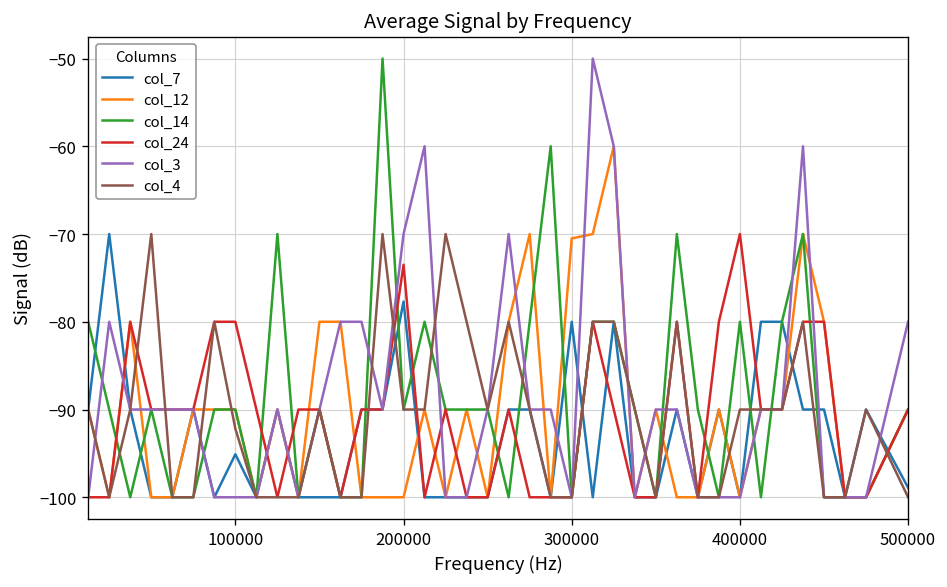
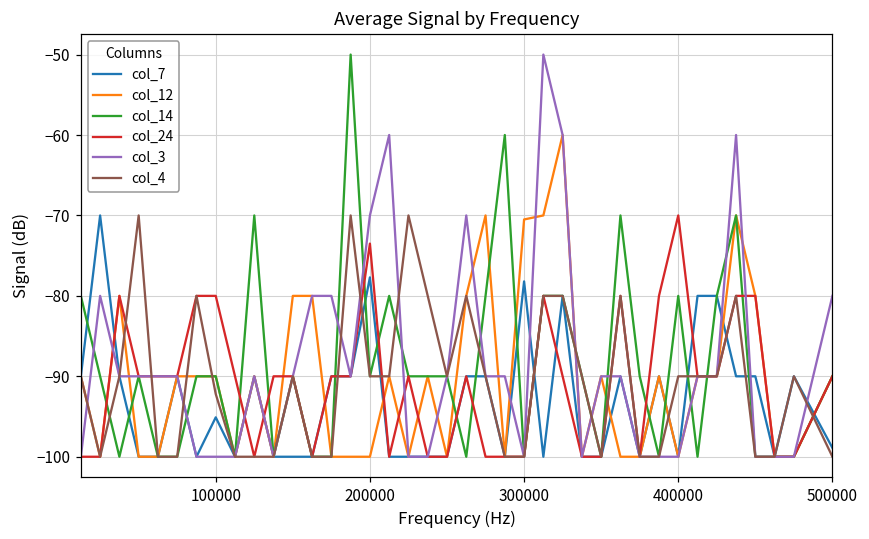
  {
    "col_7": {
      "100000": -95,
      "200000": -78,
-     "300000": -80,
+     "300000": -78,
      "500000": -99
    },
    "col_12": {
      "200000": -100,
      "300000": -71
    },
    "col_14": {
      "400000": -80
    },
    "col_24": {
      "100000": -80,
      "200000": -74,
      "400000": -70
    },
    "col_3": {
      "100000": -100,
      "200000": -70,
      "500000": -80
    },
    "col_4": {
      "100000": -92,
      "400000": -90,
      "500000": -100
    }
  }
